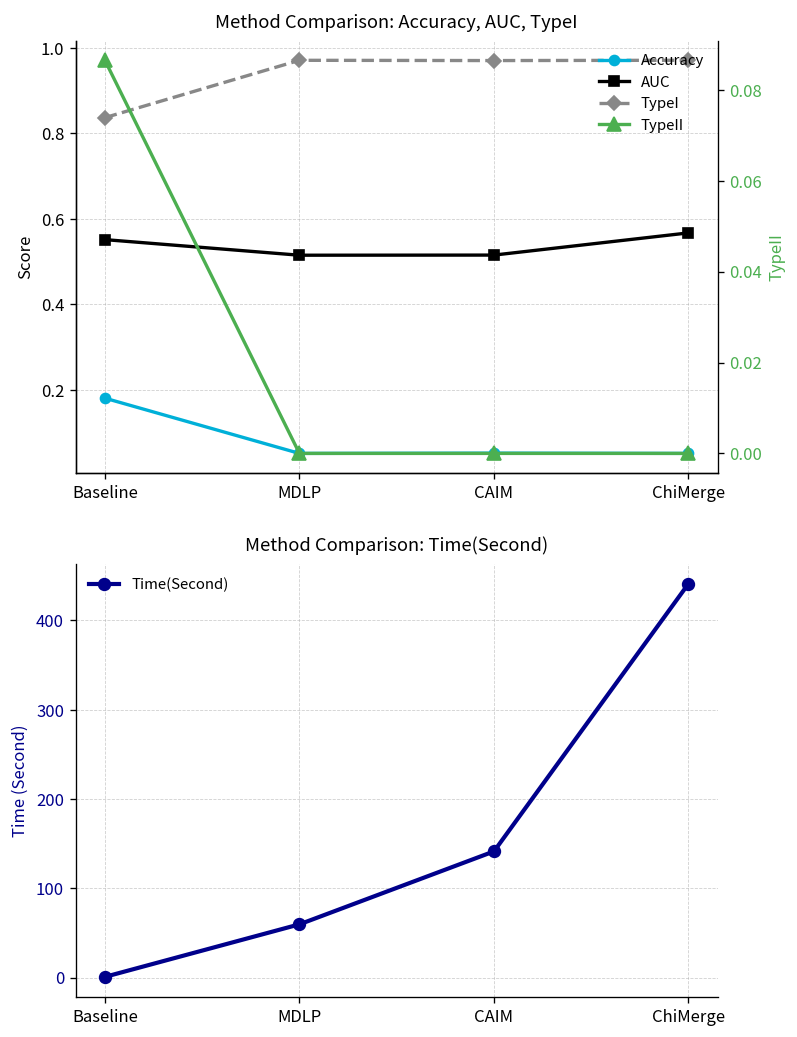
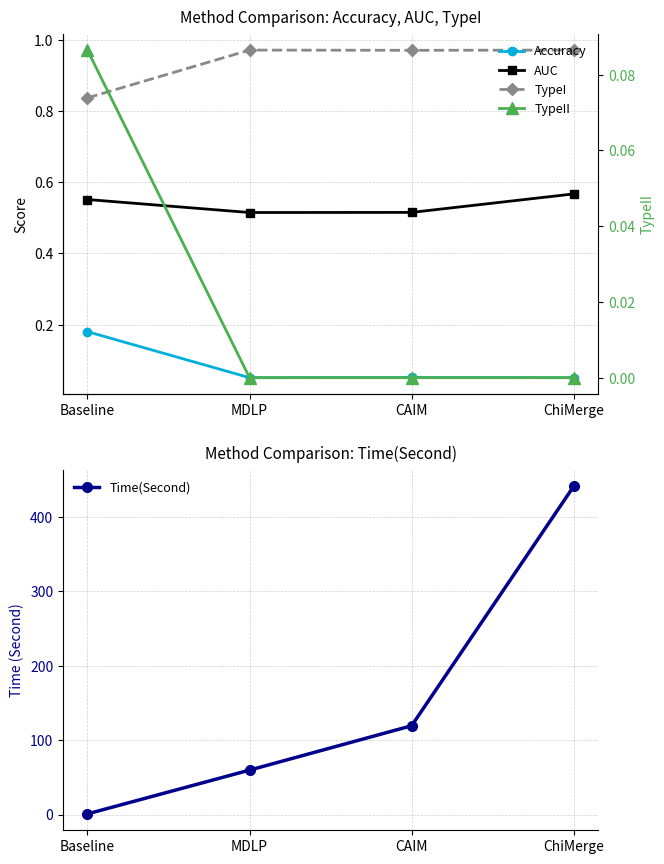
  {
    "Method Comparison: Time(Second)": {
      "Baseline": 0,
      "MDLP": 60,
-     "CAIM": 140,
+     "CAIM": 120,
      "ChiMerge": 440
    }
  }
